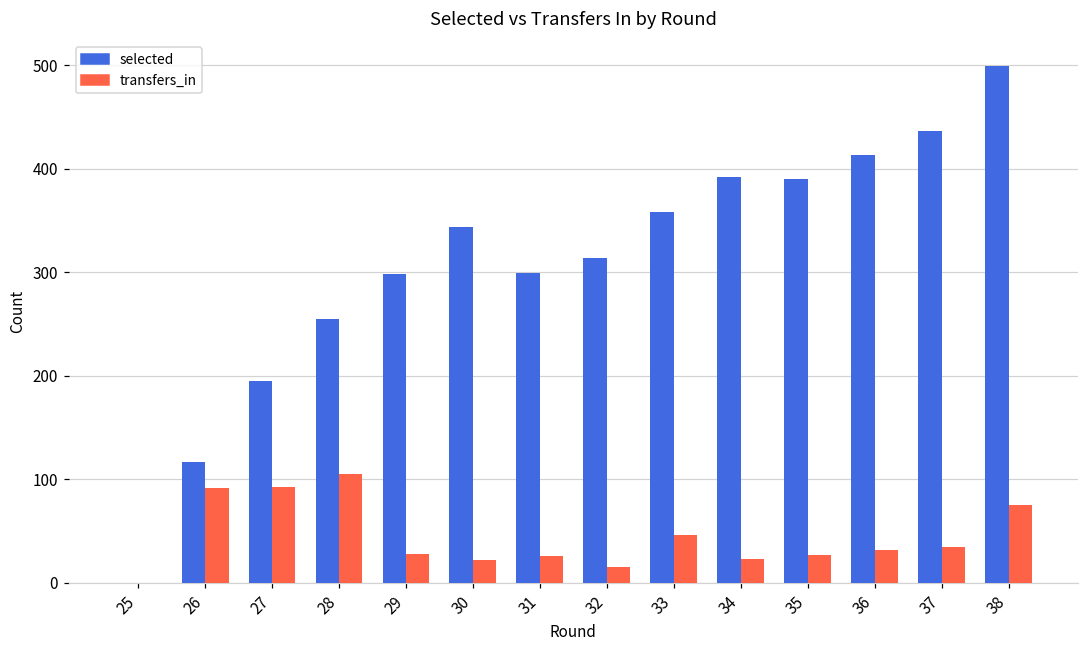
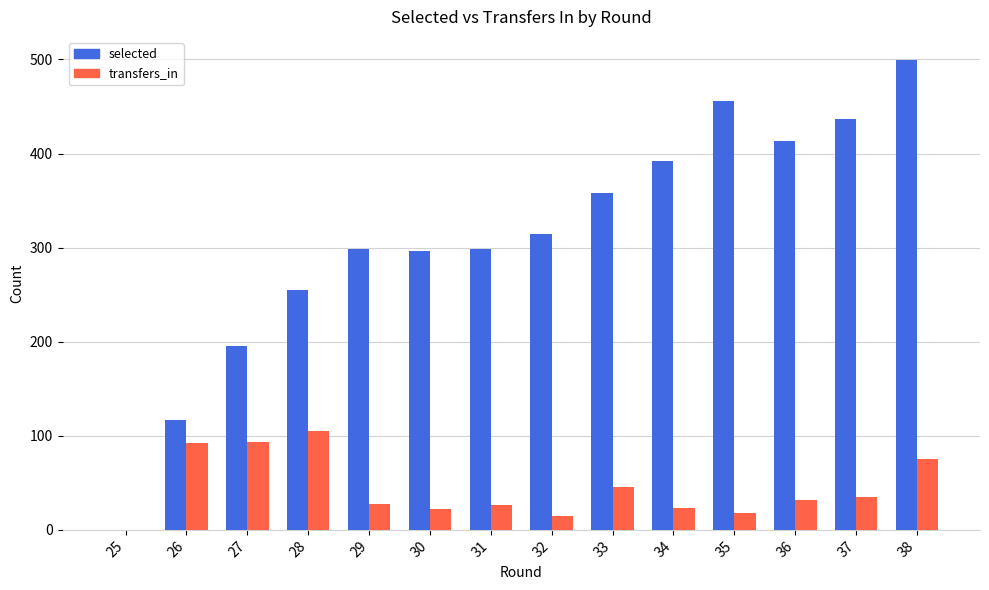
  {
    "selected": {
      "25": 0,
      "26": 120,
      "27": 200,
      "28": 260,
      "29": 300,
-     "30": 340,
+     "30": 300,
      "31": 300,
      "32": 310,
      "33": 360,
      "34": 390,
-     "35": 390,
+     "35": 460,
      "36": 410,
      "37": 440,
      "38": 500
    },
    "transfers_in": {
      "25": 0,
      "26": 90,
      "27": 90,
      "28": 110,
      "29": 30,
      "30": 20,
      "31": 30,
      "32": 20,
      "33": 50,
      "34": 20,
-     "35": 30,
+     "35": 20,
      "36": 30,
      "37": 40,
      "38": 80
    }
  }
